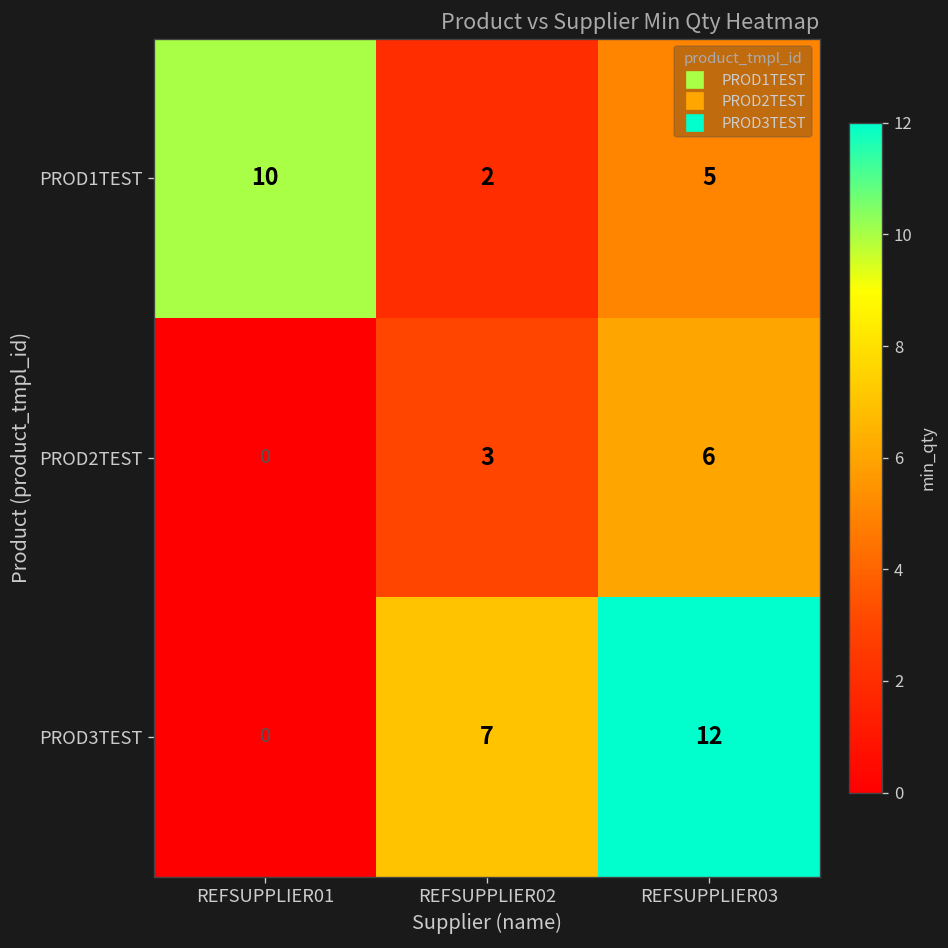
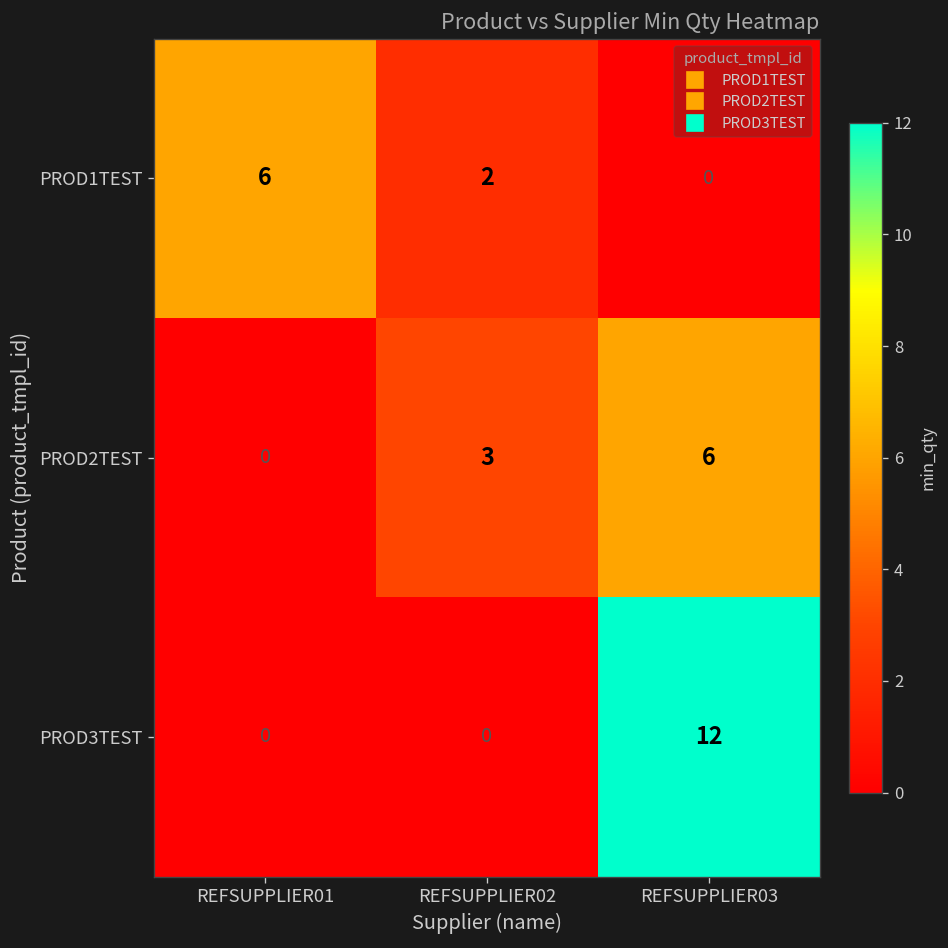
  {
    "PROD1TEST": {
-     "REFSUPPLIER01": 10,
+     "REFSUPPLIER01": 6,
      "REFSUPPLIER02": 2,
-     "REFSUPPLIER03": 5
+     "REFSUPPLIER03": 0
    },
    "PROD2TEST": {
      "REFSUPPLIER01": 0,
      "REFSUPPLIER02": 3,
      "REFSUPPLIER03": 6
    },
    "PROD3TEST": {
      "REFSUPPLIER01": 0,
-     "REFSUPPLIER02": 7,
+     "REFSUPPLIER02": 0,
      "REFSUPPLIER03": 12
    }
  }
